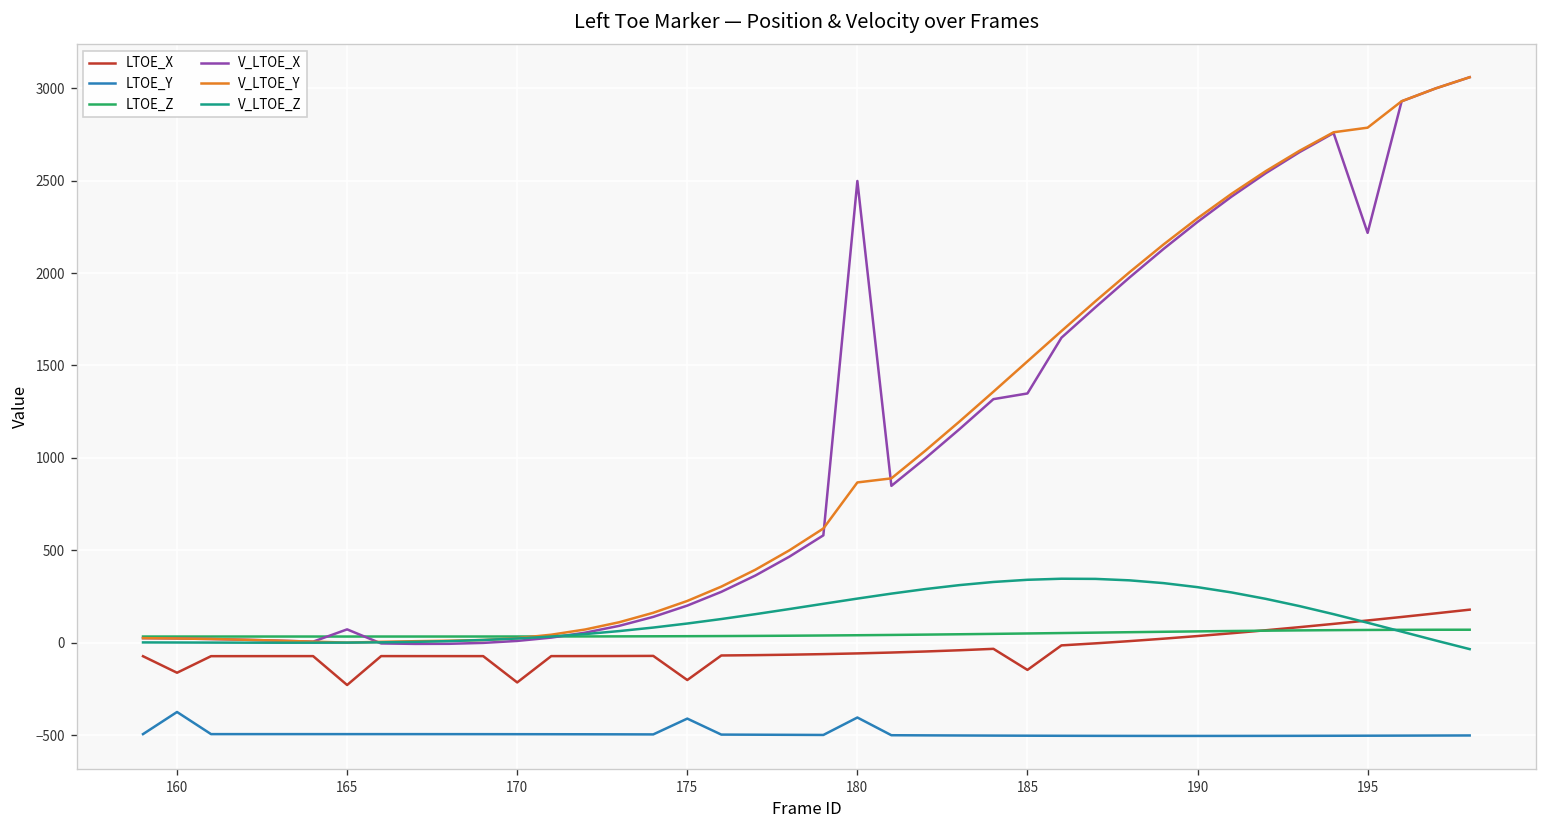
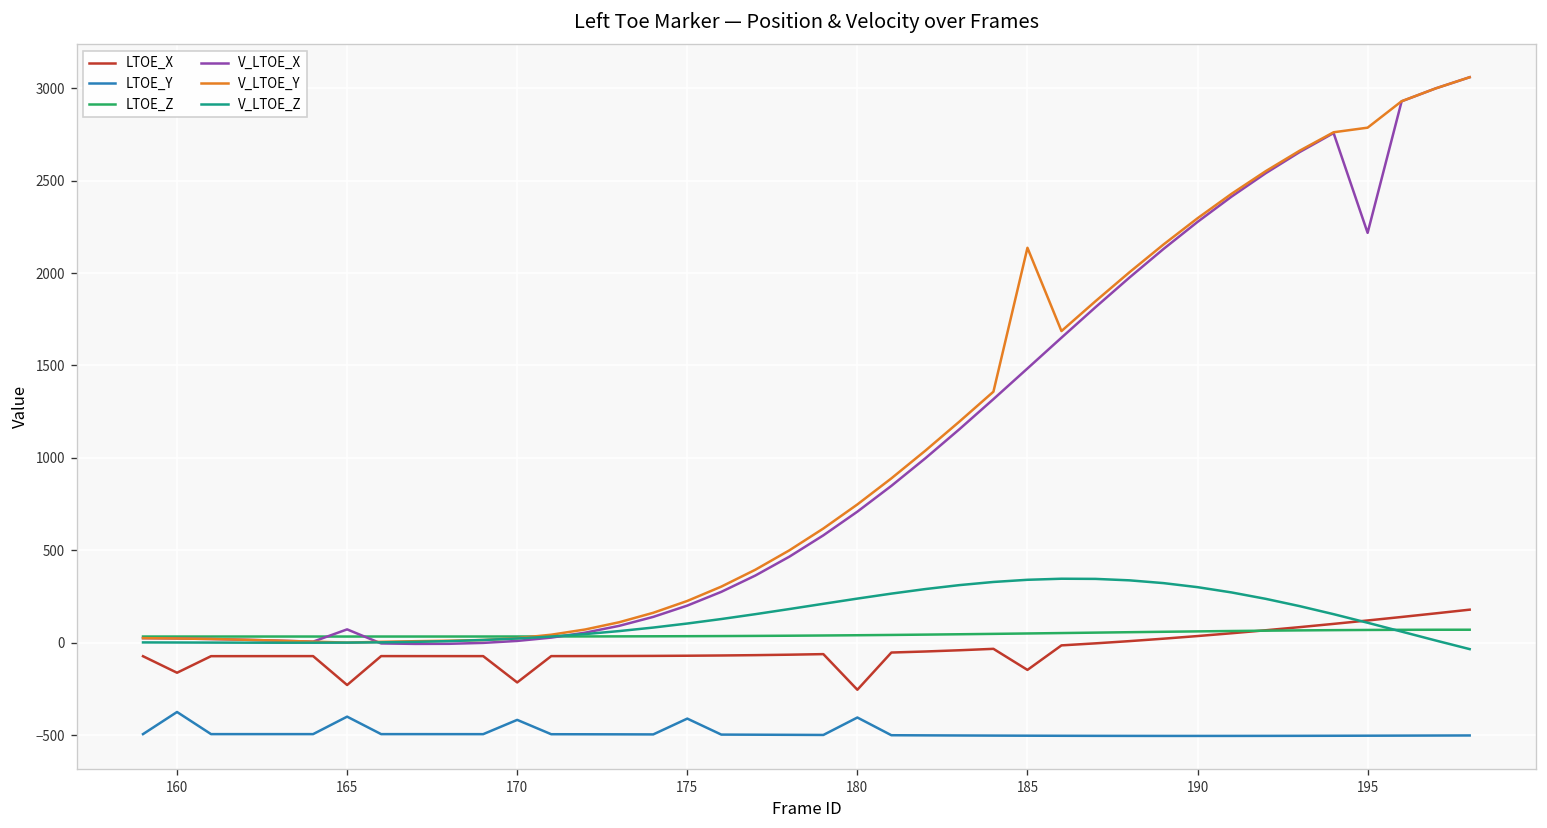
  {
    "LTOE_X": {
      "160": -160,
      "165": -230,
      "170": -220,
-     "175": -200,
-     "180": -60,
+     "175": -70,
+     "180": -250,
      "185": -150,
      "190": 40
    },
    "LTOE_Y": {
      "160": -380,
-     "165": -490,
-     "170": -500,
+     "165": -400,
+     "170": -420,
      "175": -410,
      "180": -400,
      "185": -500,
      "190": -500,
      "195": -500
    },
    "V_LTOE_X": {
      "165": 70,
      "175": 200,
-     "180": 2500,
-     "185": 1350,
+     "180": 710,
+     "185": 1480,
      "190": 2280,
      "195": 2220
    },
    "V_LTOE_Y": {
      "175": 230,
-     "180": 870,
-     "185": 1520,
+     "180": 750,
+     "185": 2140,
      "190": 2300,
      "195": 2790
    }
  }
